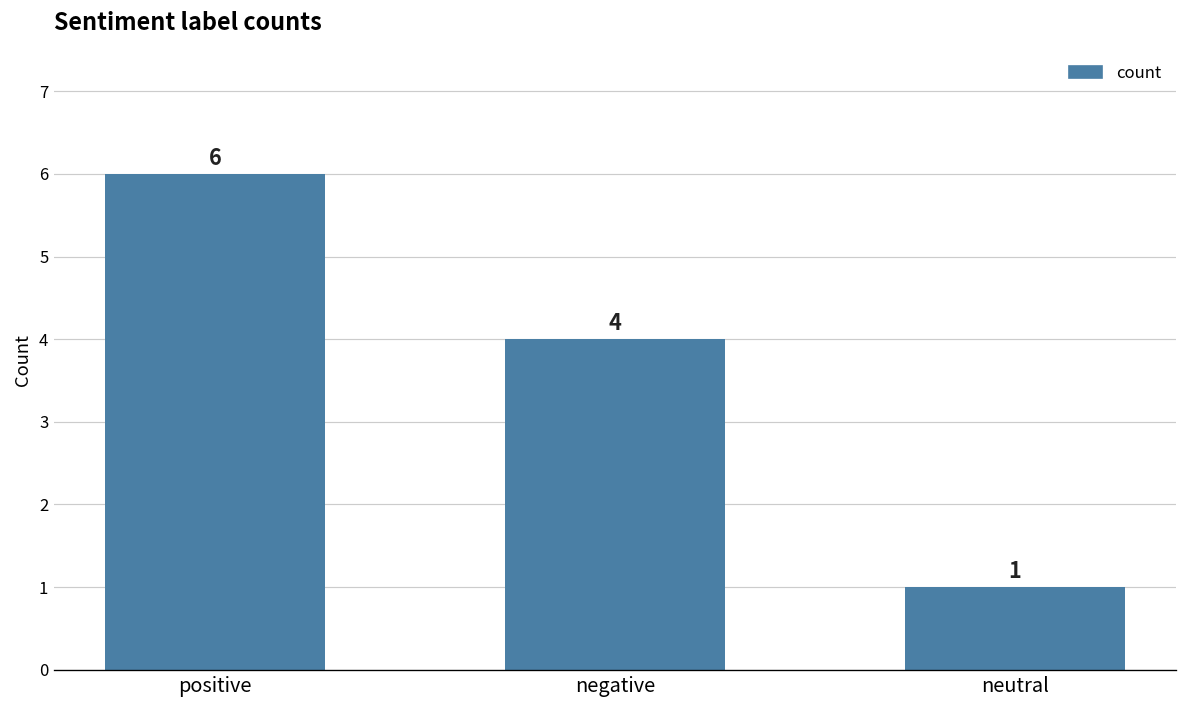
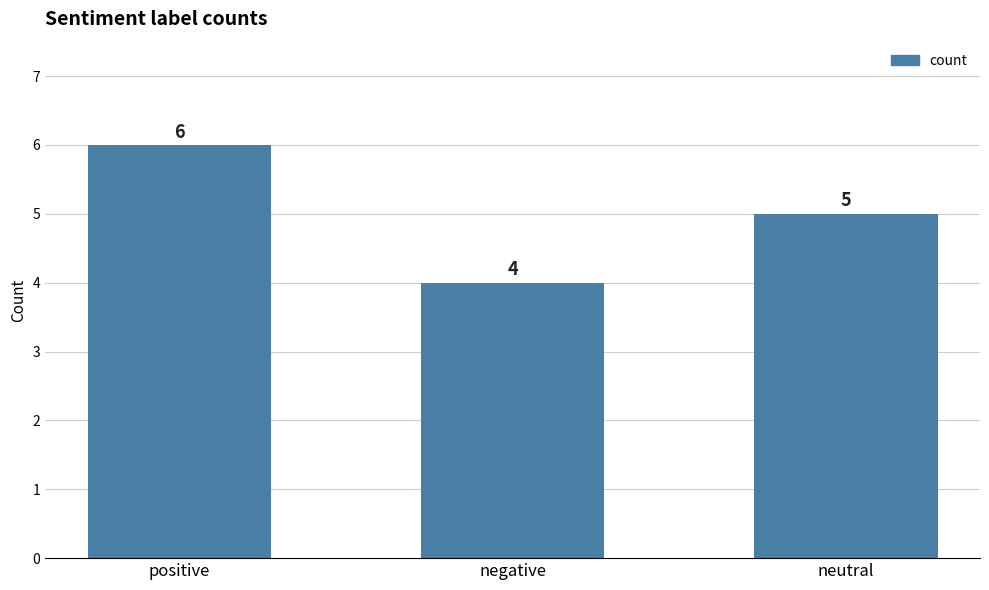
  {
    "positive": 6,
    "negative": 4,
-   "neutral": 1
+   "neutral": 5
  }
